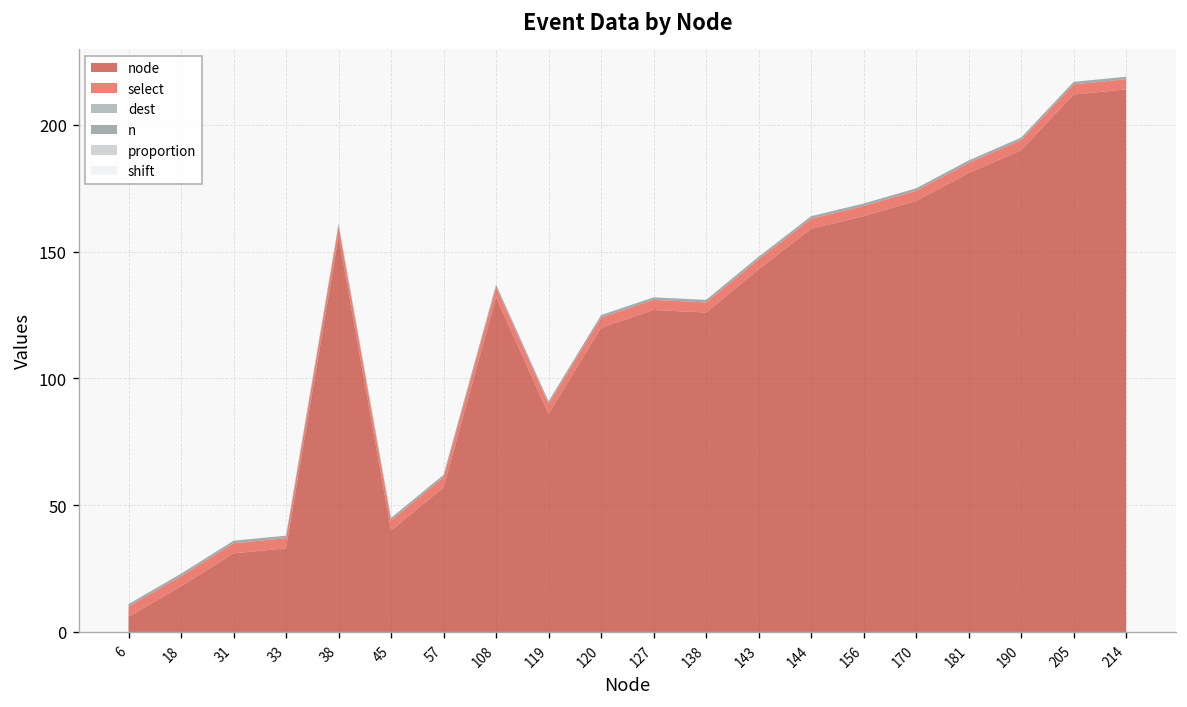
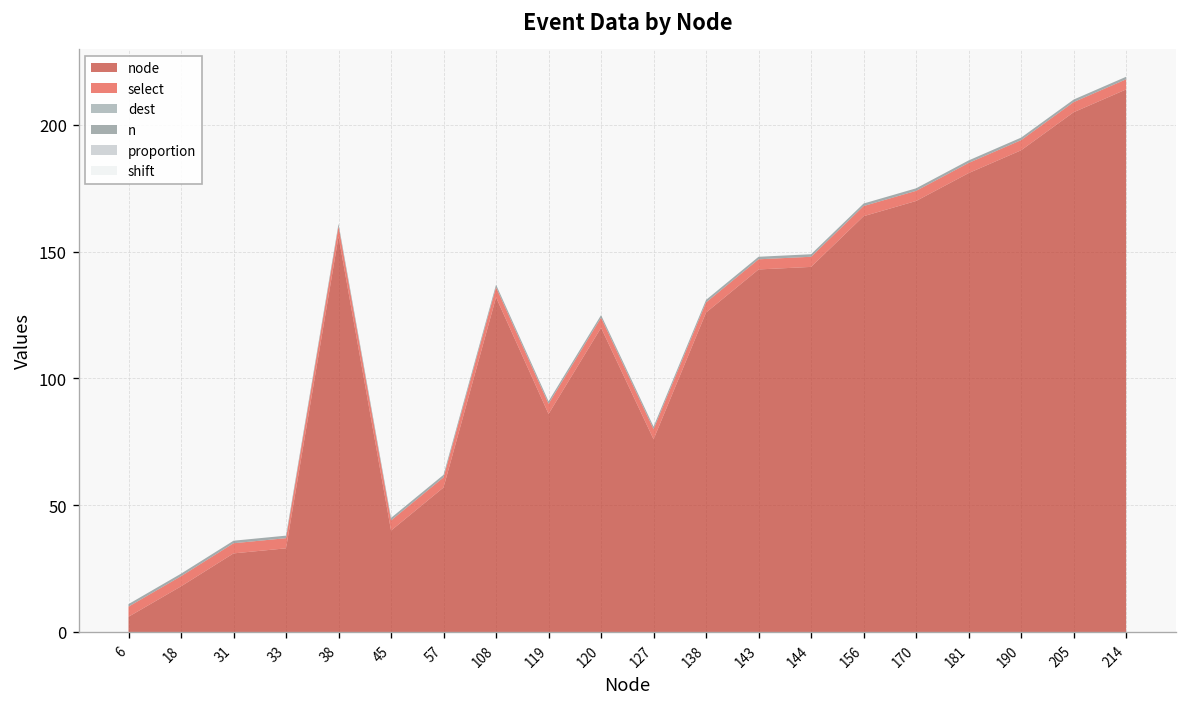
  {
    "node": {
      "6": 6,
      "18": 18,
      "31": 31,
      "33": 33,
      "38": 156,
      "45": 40,
      "57": 57,
      "108": 132,
      "119": 86,
      "120": 120,
-     "127": 127,
+     "127": 76,
      "138": 126,
      "143": 143,
-     "144": 159,
+     "144": 144,
      "156": 164,
      "170": 170,
      "181": 181,
      "190": 190,
-     "205": 212,
+     "205": 205,
      "214": 214
    }
  }
